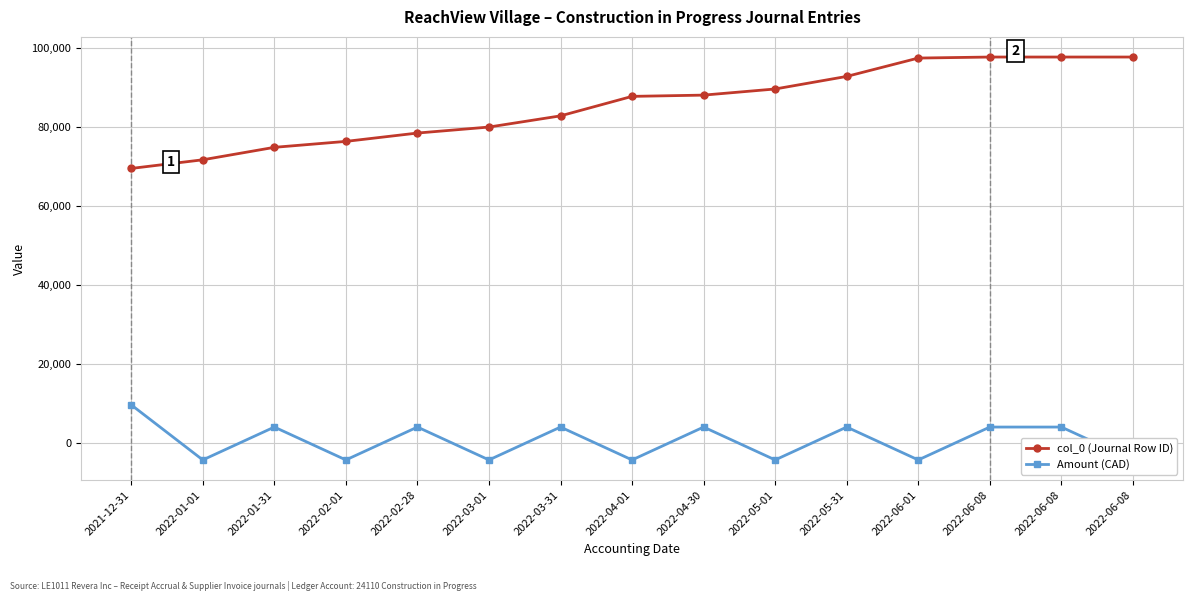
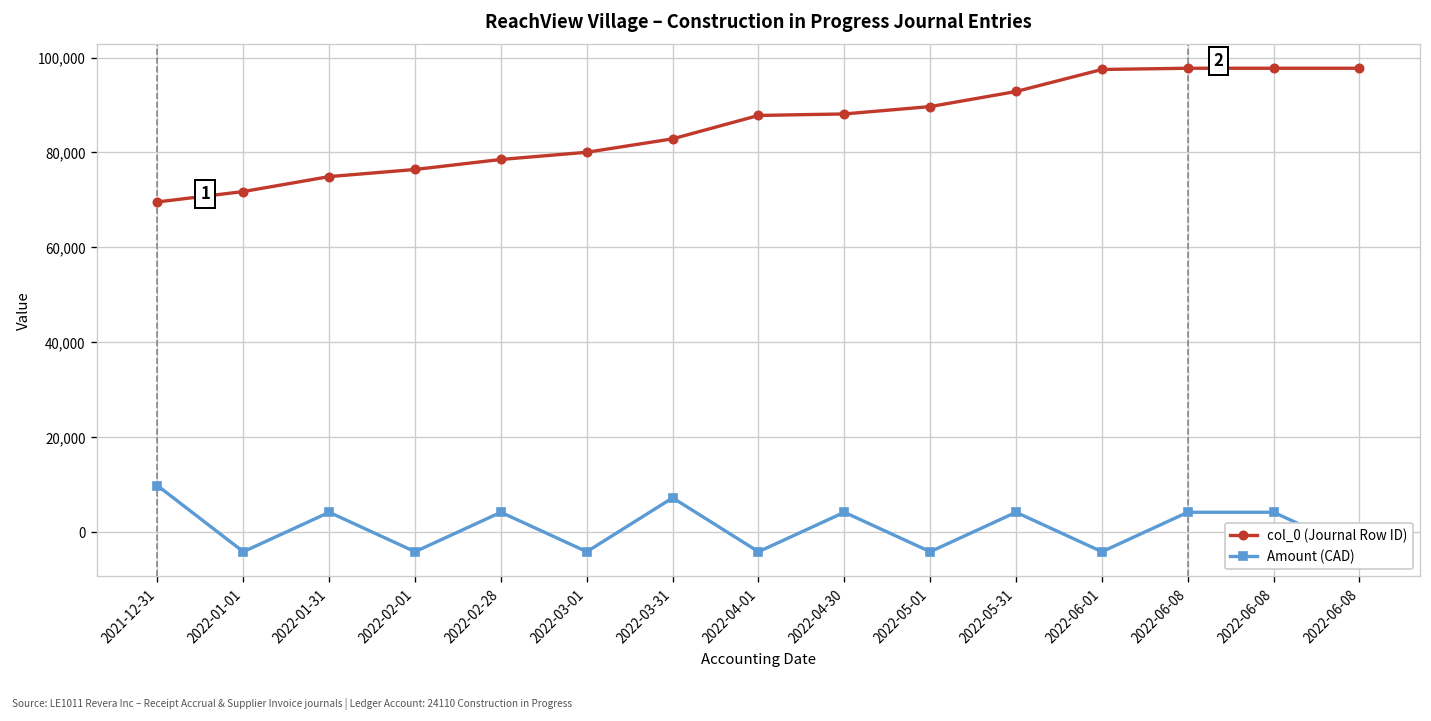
  {
    "col_0 (Journal Row ID)": {
      "2021-12-31": "70,000",
      "2022-01-01": "72,000",
      "2022-01-31": "75,000",
      "2022-02-01": "76,000",
      "2022-02-28": "79,000",
      "2022-03-01": "80,000",
      "2022-03-31": "83,000",
      "2022-04-01": "88,000",
      "2022-04-30": "88,000",
      "2022-05-01": "90,000",
      "2022-05-31": "93,000",
      "2022-06-01": "97,000"
    },
    "Amount (CAD)": {
      "2021-12-31": "10,000",
      "2022-01-01": "-4,000",
      "2022-01-31": "4,000",
      "2022-02-01": "-4,000",
      "2022-02-28": "4,000",
      "2022-03-01": "-4,000",
-     "2022-03-31": "4,000",
+     "2022-03-31": "7,000",
      "2022-04-01": "-4,000",
      "2022-04-30": "4,000",
      "2022-05-01": "-4,000",
      "2022-05-31": "4,000",
      "2022-06-01": "-4,000"
    }
  }
